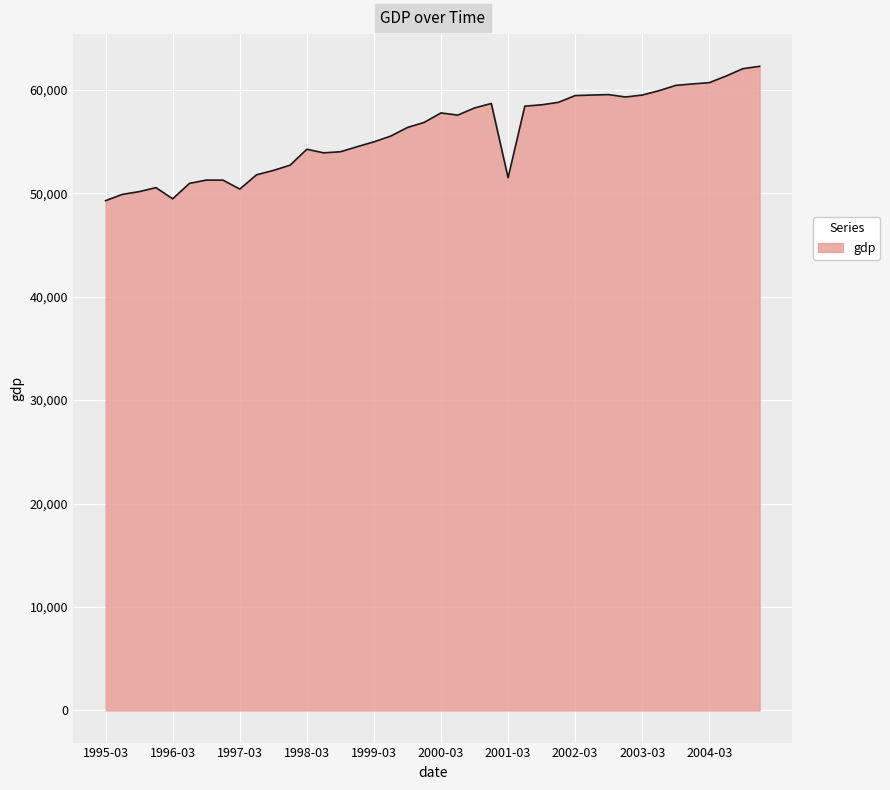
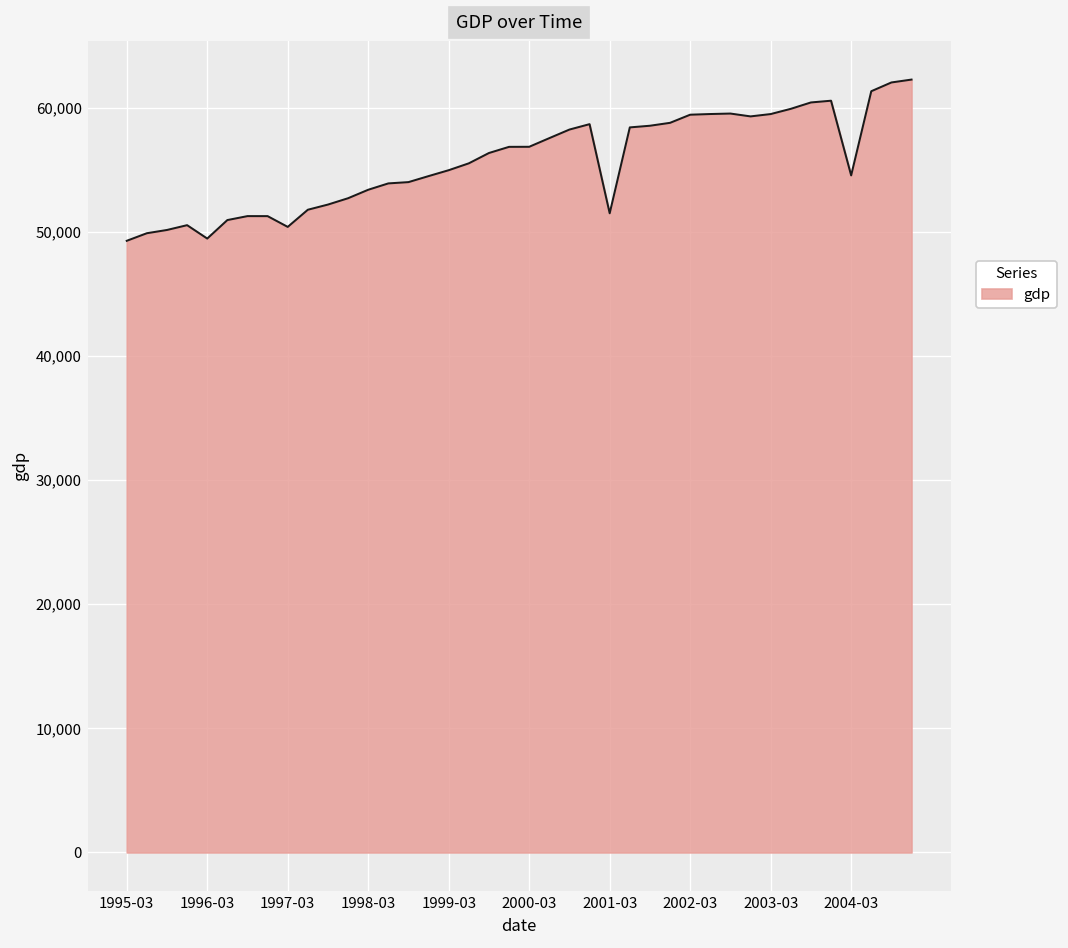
  {
    "1995-03": "49,300",
    "1996-03": "49,500",
    "1997-03": "50,400",
-   "1998-03": "54,300",
+   "1998-03": "53,400",
    "1999-03": "55,000",
-   "2000-03": "57,800",
+   "2000-03": "56,900",
    "2001-03": "51,500",
    "2002-03": "59,400",
    "2003-03": "59,500",
-   "2004-03": "60,700"
+   "2004-03": "54,600"
  }
